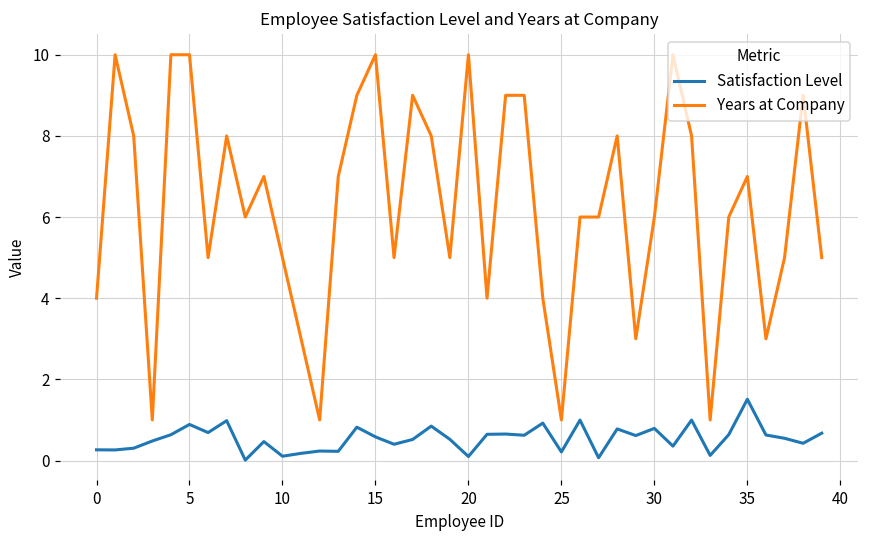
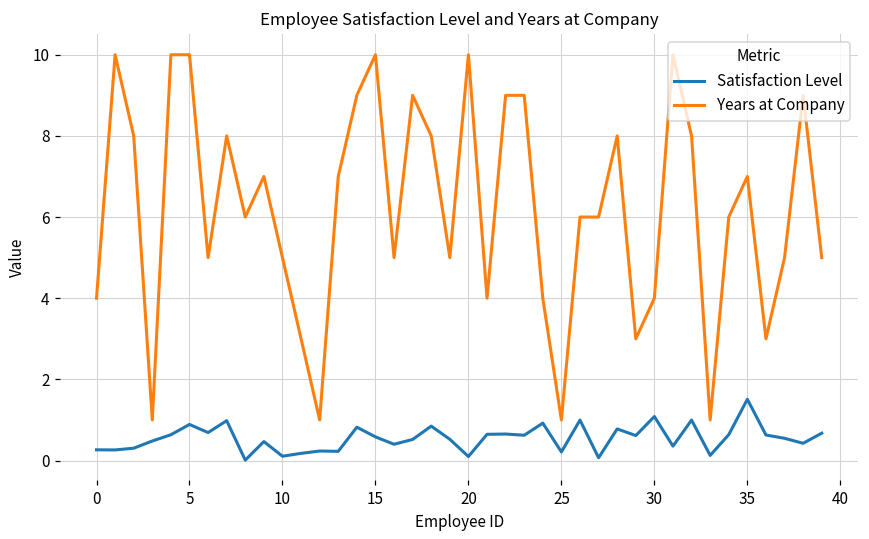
  {
    "Satisfaction Level": {
      "0": 0.3,
      "5": 0.9,
      "10": 0.1,
      "15": 0.6,
      "20": 0.1,
      "25": 0.2,
-     "30": 0.8,
+     "30": 1.1,
      "35": 1.5
    },
    "Years at Company": {
      "0": 4,
      "5": 10,
      "10": 5,
      "15": 10,
      "20": 10,
      "25": 1,
-     "30": 6,
+     "30": 4,
      "35": 7
    }
  }
